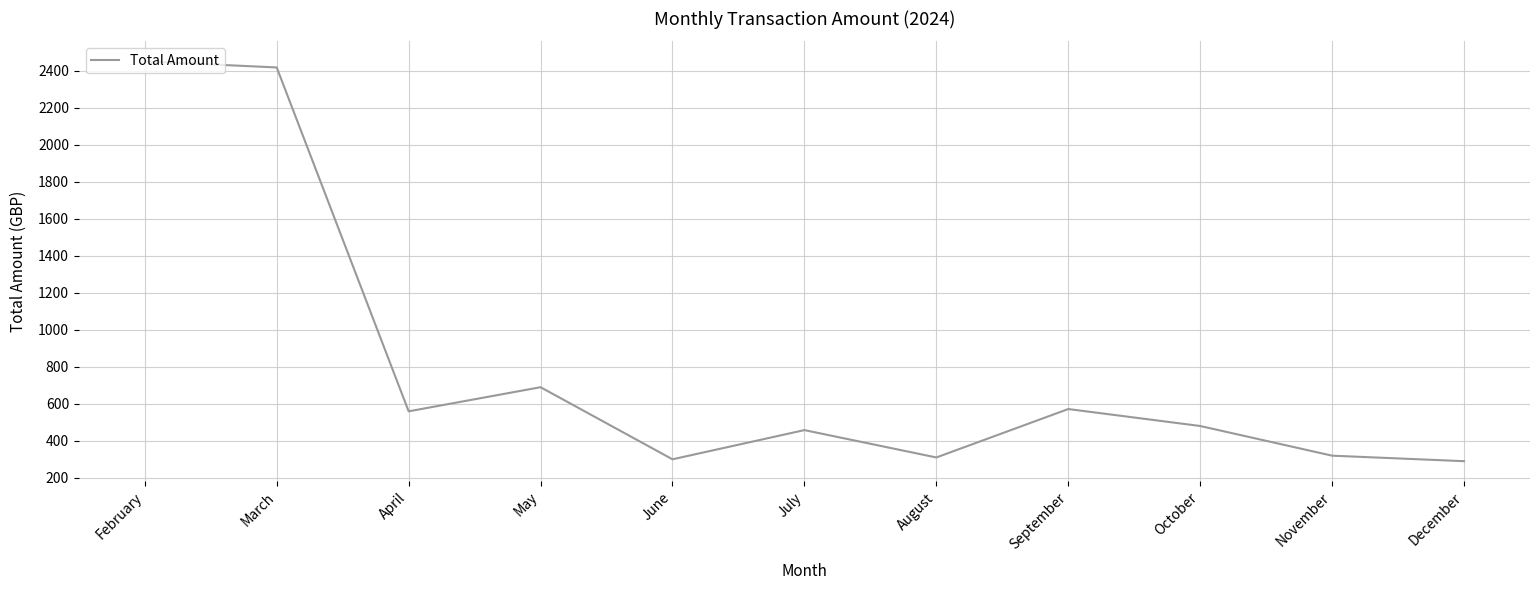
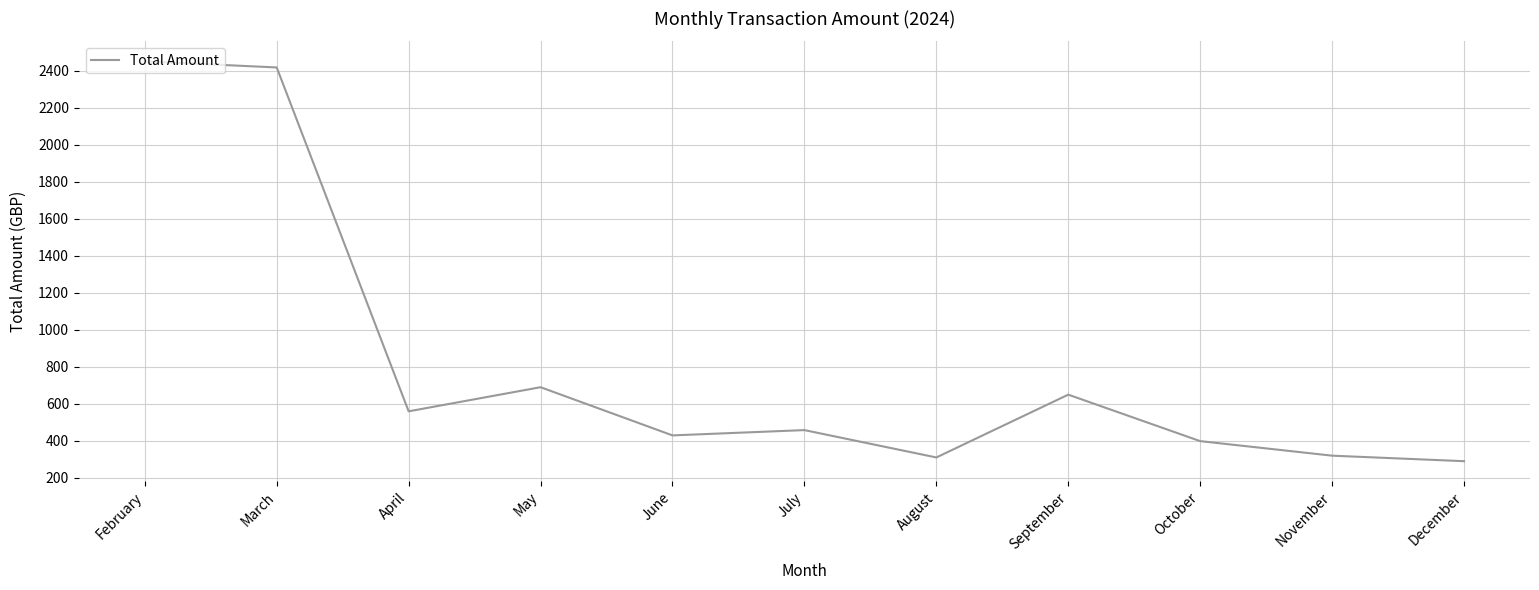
  {
    "March": 2420,
    "April": 560,
    "May": 690,
-   "June": 300,
+   "June": 430,
    "July": 460,
    "August": 310,
-   "September": 570,
-   "October": 480,
+   "September": 650,
+   "October": 400,
    "November": 320,
    "December": 290
  }
